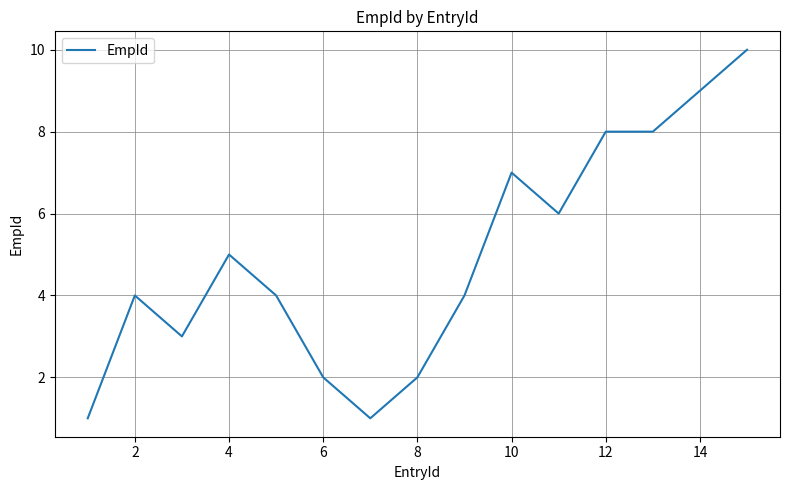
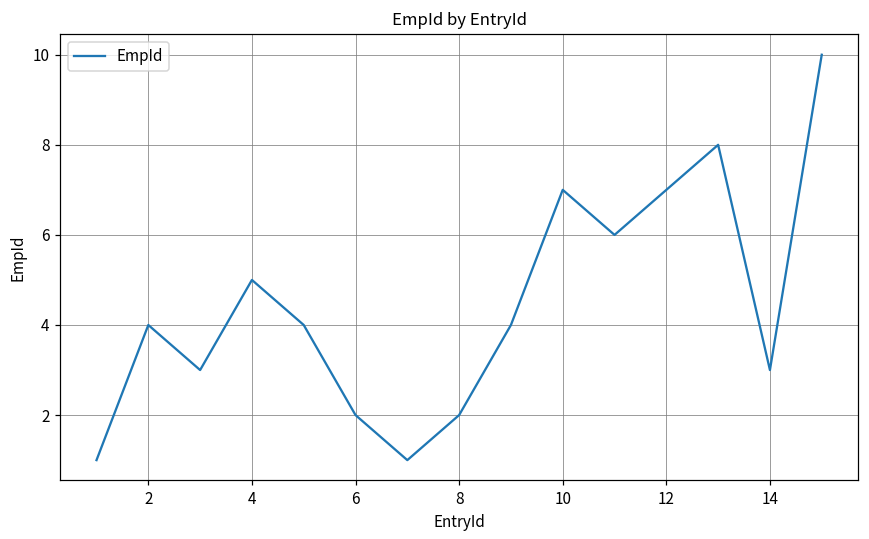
  {
    "2": 4,
    "4": 5,
    "6": 2,
    "8": 2,
    "10": 7,
-   "12": 8,
-   "14": 9
+   "12": 7,
+   "14": 3
  }
